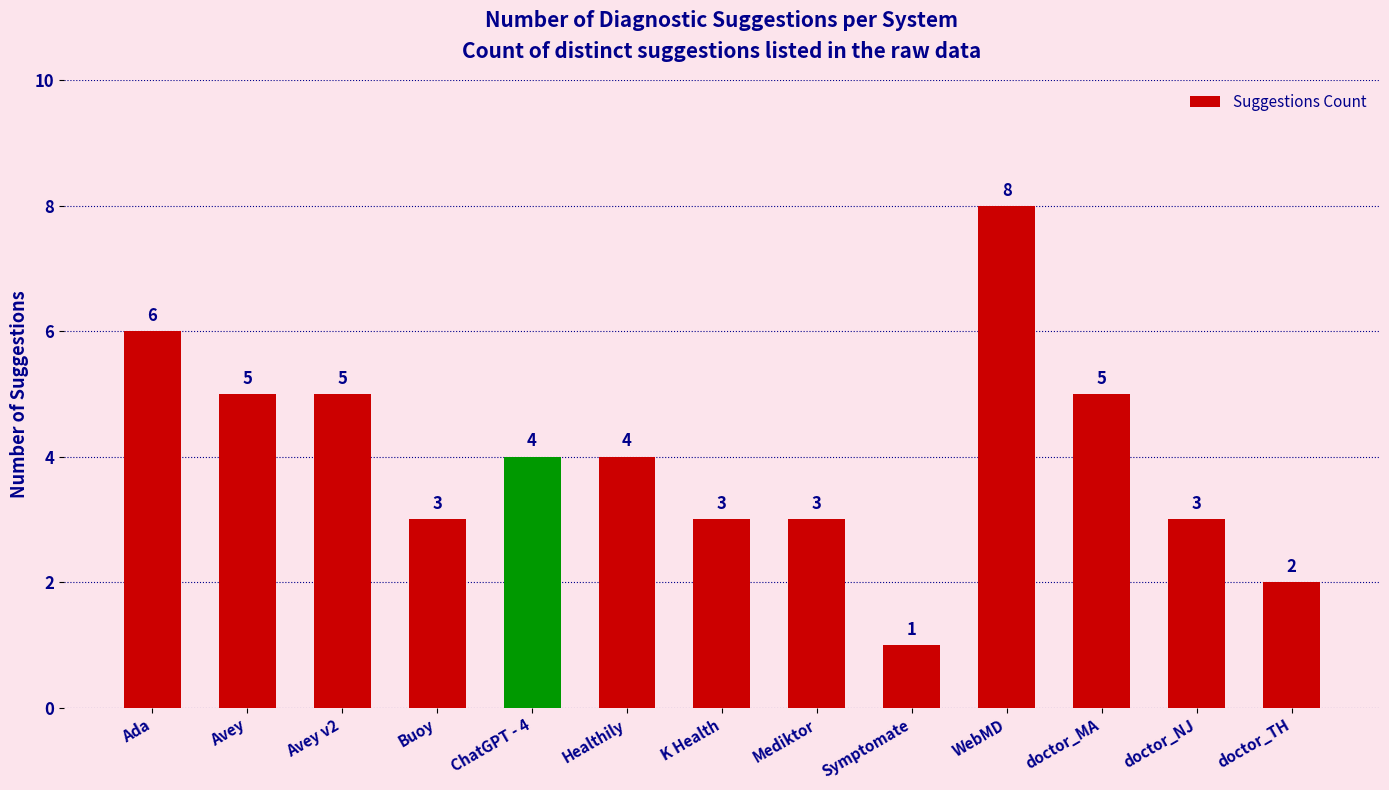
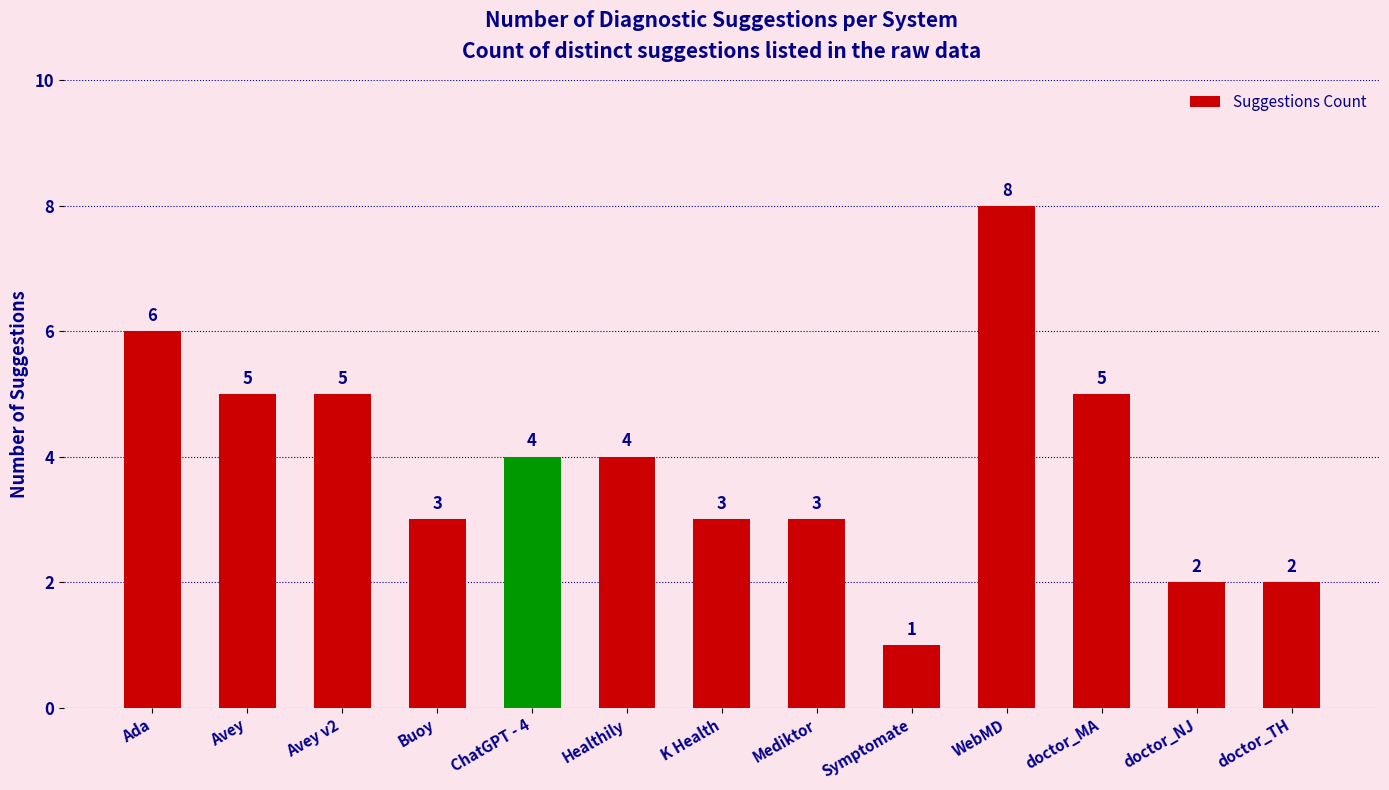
  {
    "Ada": 6,
    "Avey": 5,
    "Avey v2": 5,
    "Buoy": 3,
    "ChatGPT - 4": 4,
    "Healthily": 4,
    "K Health": 3,
    "Mediktor": 3,
    "Symptomate": 1,
    "WebMD": 8,
    "doctor_MA": 5,
-   "doctor_NJ": 3,
+   "doctor_NJ": 2,
    "doctor_TH": 2
  }
